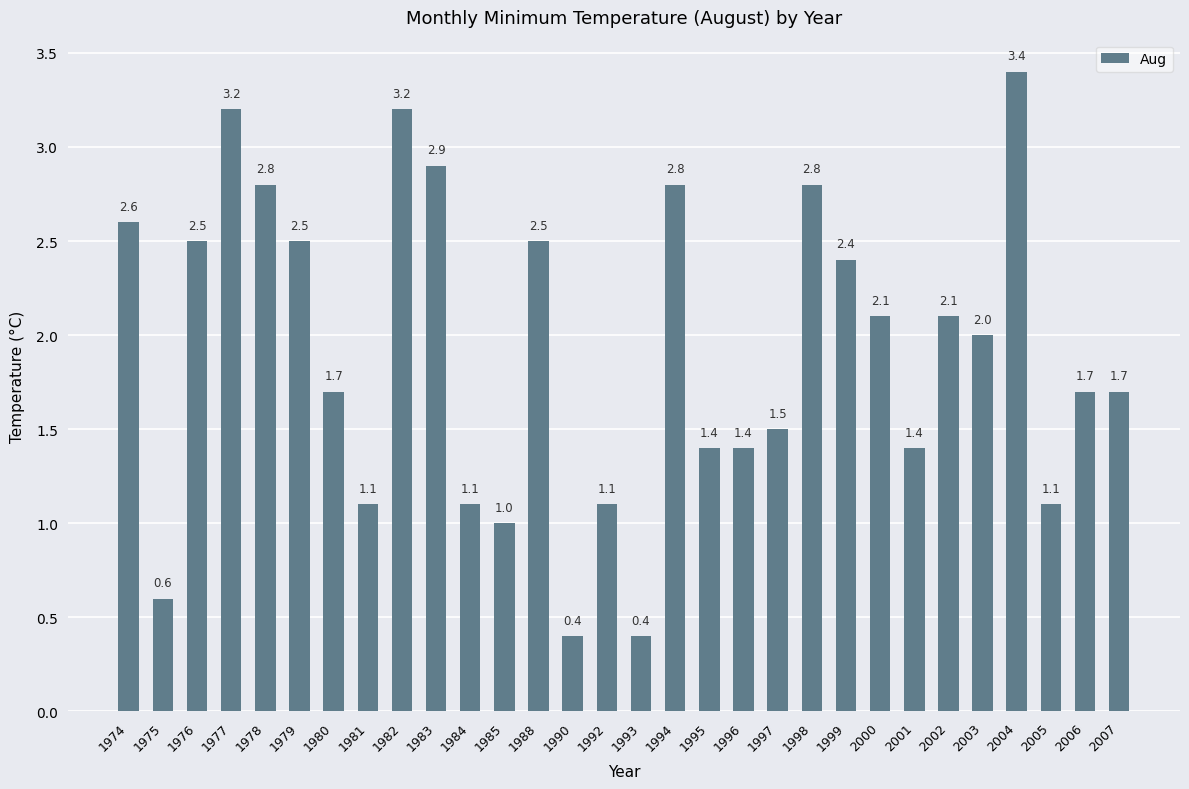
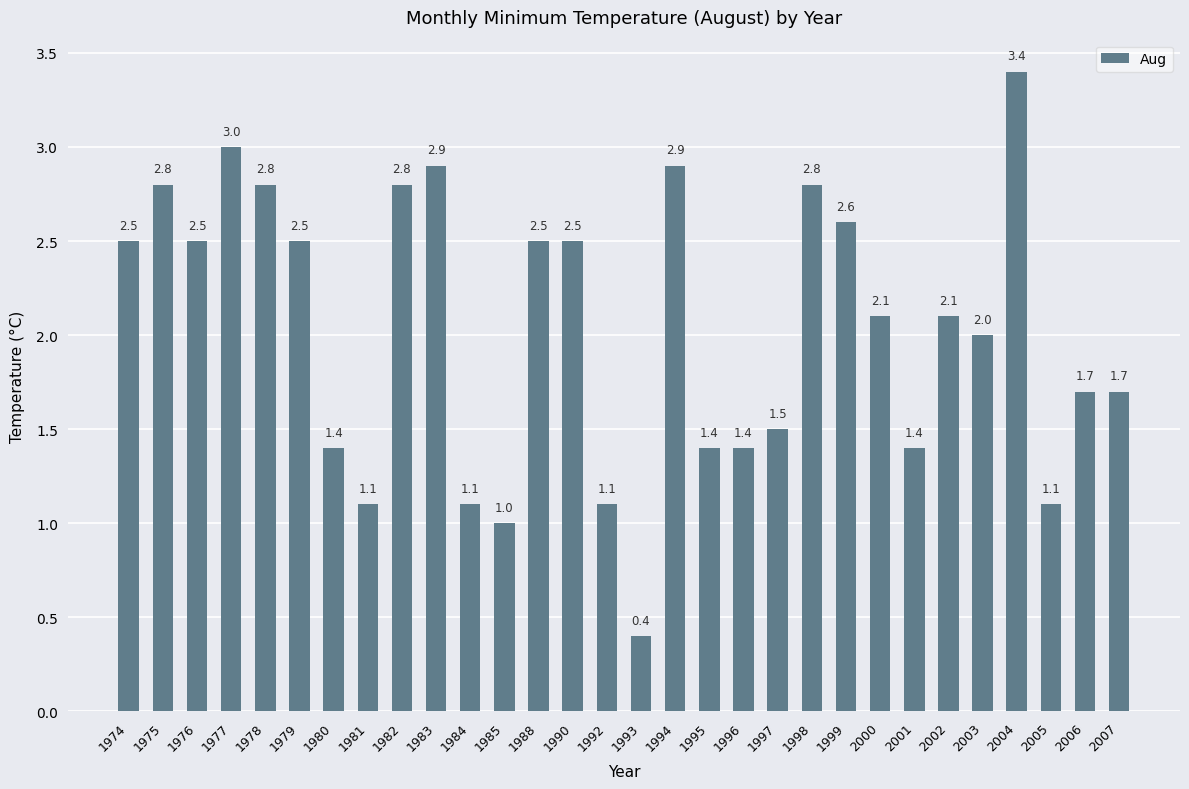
  {
-   "1974": 2.6,
-   "1975": 0.6,
+   "1974": 2.5,
+   "1975": 2.8,
    "1976": 2.5,
-   "1977": 3.2,
+   "1977": 3.0,
    "1978": 2.8,
    "1979": 2.5,
-   "1980": 1.7,
+   "1980": 1.4,
    "1981": 1.1,
-   "1982": 3.2,
+   "1982": 2.8,
    "1983": 2.9,
    "1984": 1.1,
    "1985": 1.0,
    "1988": 2.5,
-   "1990": 0.4,
+   "1990": 2.5,
    "1992": 1.1,
    "1993": 0.4,
-   "1994": 2.8,
+   "1994": 2.9,
    "1995": 1.4,
    "1996": 1.4,
    "1997": 1.5,
    "1998": 2.8,
-   "1999": 2.4,
+   "1999": 2.6,
    "2000": 2.1,
    "2001": 1.4,
    "2002": 2.1,
    "2003": 2.0,
    "2004": 3.4,
    "2005": 1.1,
    "2006": 1.7,
    "2007": 1.7
  }
